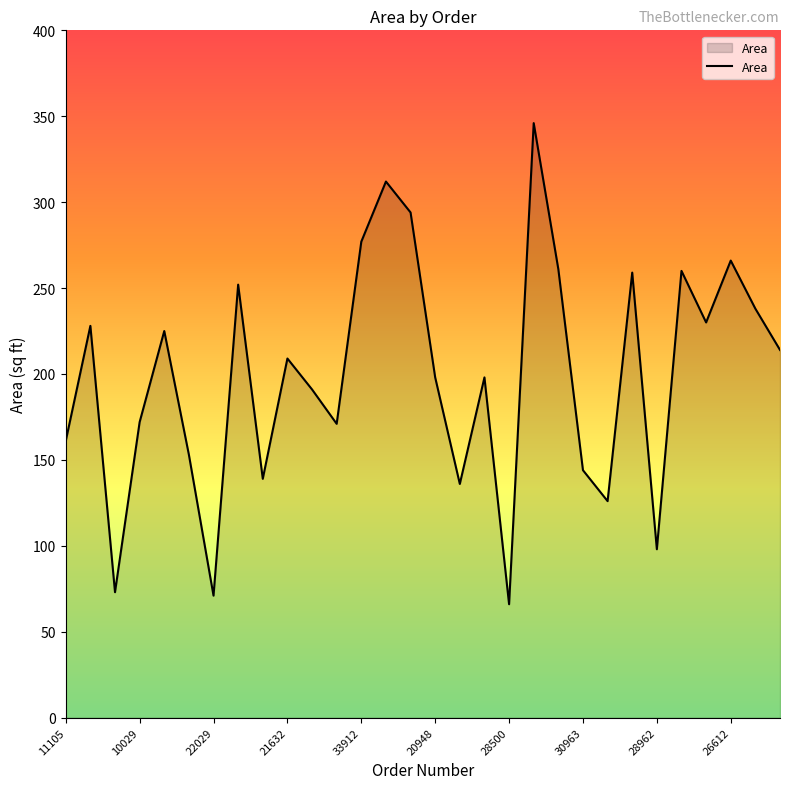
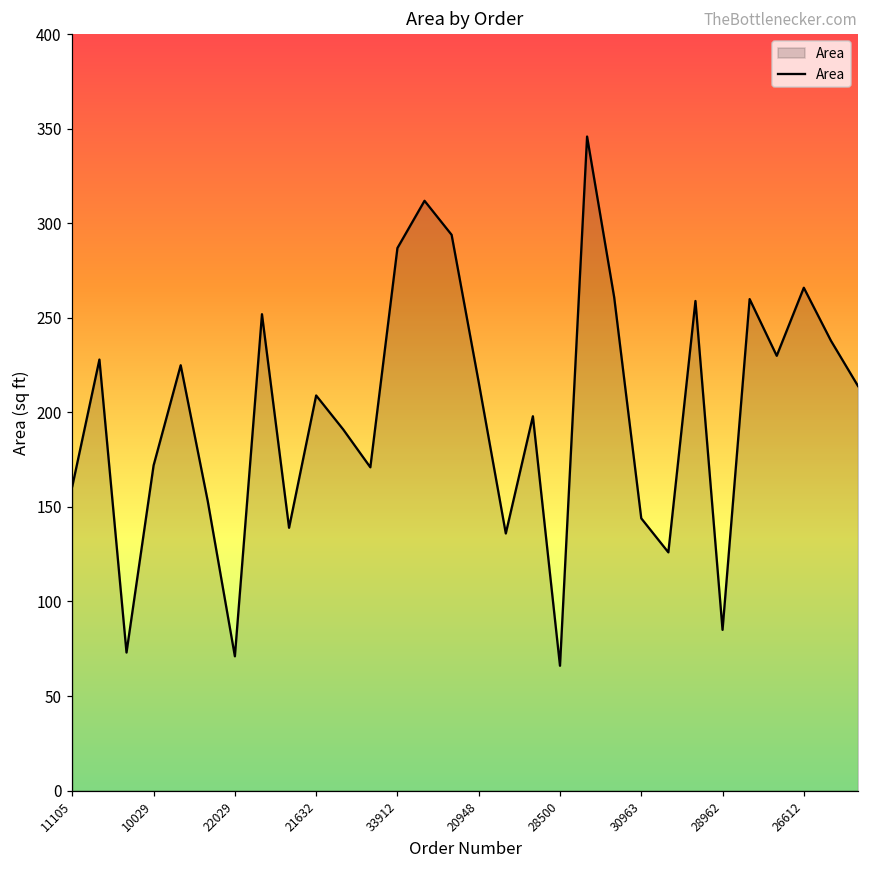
  {
    "11105": 161,
    "10029": 172,
    "22029": 71,
    "21632": 209,
-   "33912": 277,
-   "20948": 198,
+   "33912": 287,
+   "20948": 216,
    "28500": 66,
    "30963": 144,
-   "28962": 98,
+   "28962": 85,
    "26612": 266
  }
